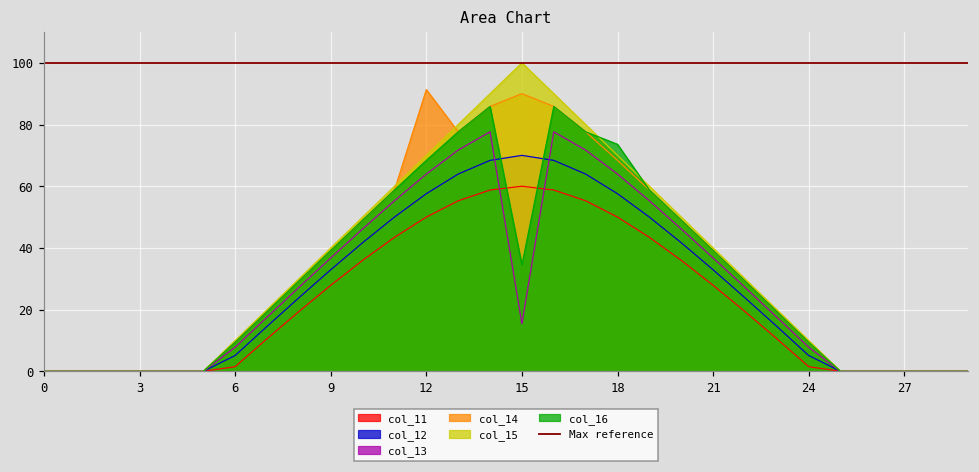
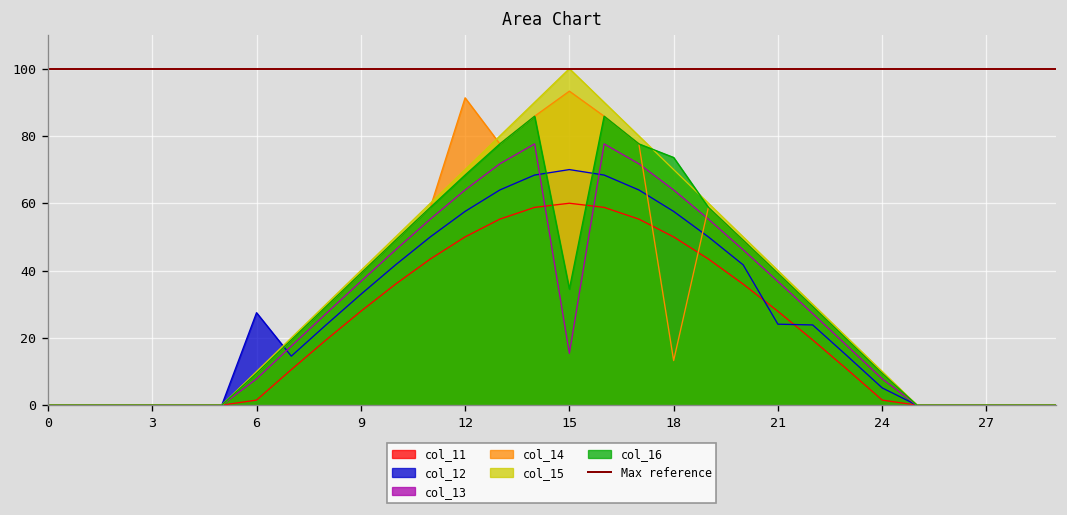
  {
    "col_11": {
      "6": 2,
      "9": 28,
      "12": 50,
      "15": 60,
      "18": 50,
      "21": 28,
      "24": 2
    },
    "col_12": {
-     "6": 5,
+     "6": 27,
      "9": 33,
      "12": 58,
      "15": 70,
      "18": 58,
-     "21": 33,
+     "21": 24,
      "24": 5
    },
    "col_13": {
      "6": 8,
      "9": 37,
      "12": 64,
      "15": 15,
      "18": 64,
      "21": 37,
      "24": 8
    },
    "col_14": {
      "12": 91,
-     "15": 90,
-     "18": 68
+     "15": 93,
+     "18": 13
    },
    "col_15": {
      "12": 70,
      "15": 100,
      "18": 70
    },
    "col_16": {
      "12": 68,
      "15": 35,
      "18": 74
    }
  }
